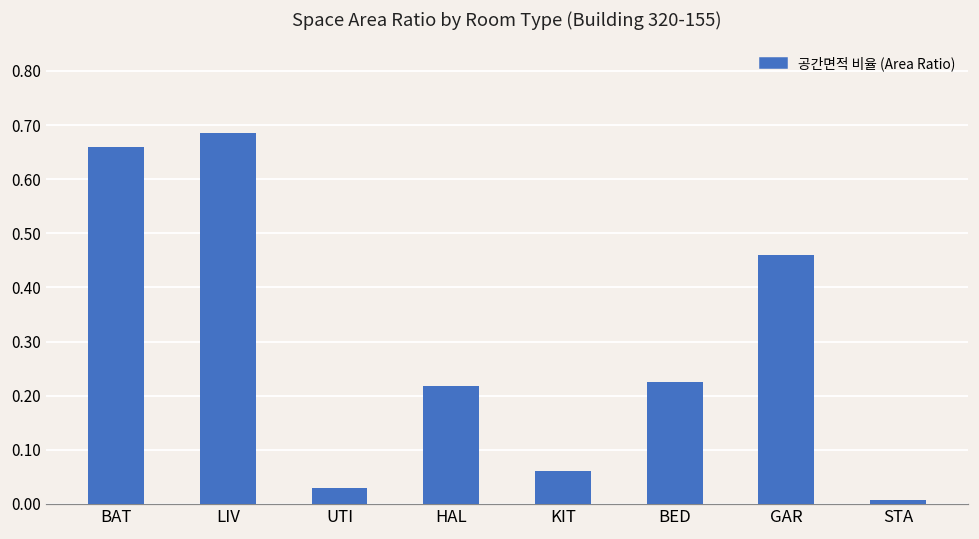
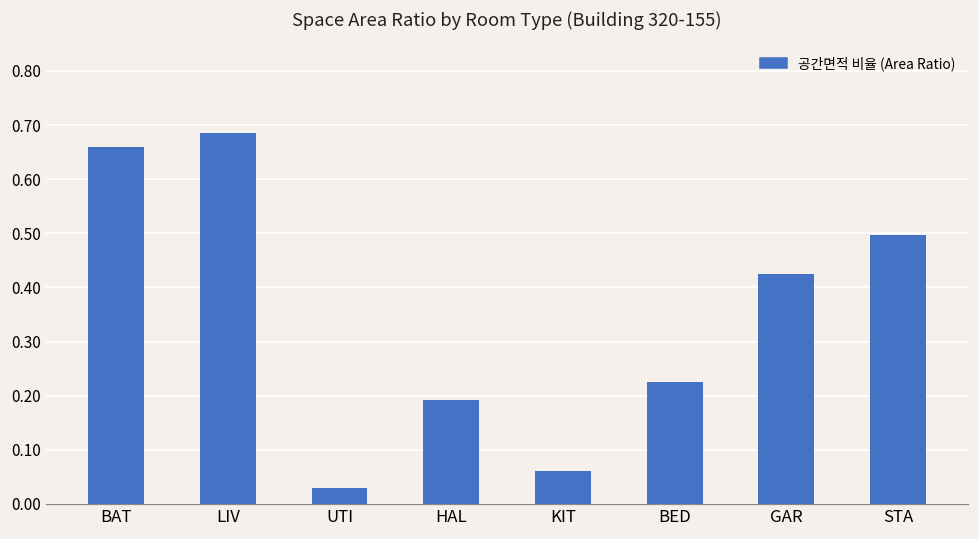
  {
    "BAT": 0.66,
    "LIV": 0.69,
    "UTI": 0.03,
-   "HAL": 0.22,
+   "HAL": 0.19,
    "KIT": 0.06,
    "BED": 0.23,
-   "GAR": 0.46,
-   "STA": 0.01
+   "GAR": 0.43,
+   "STA": 0.50
  }
